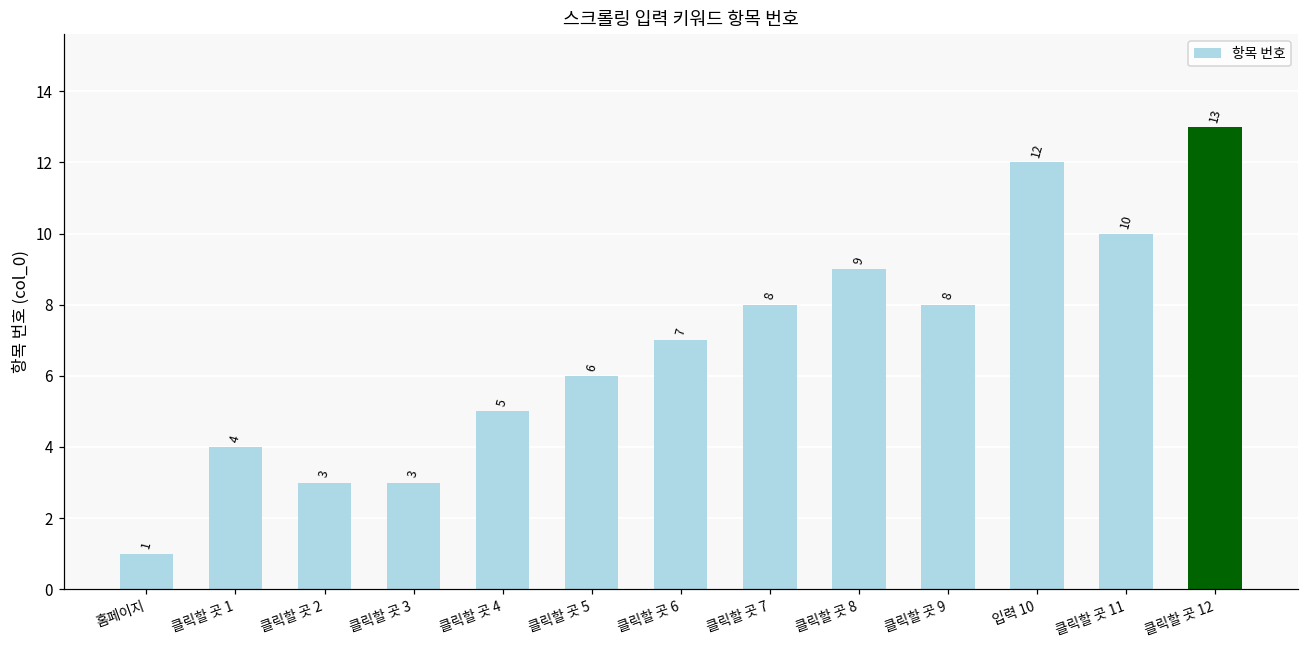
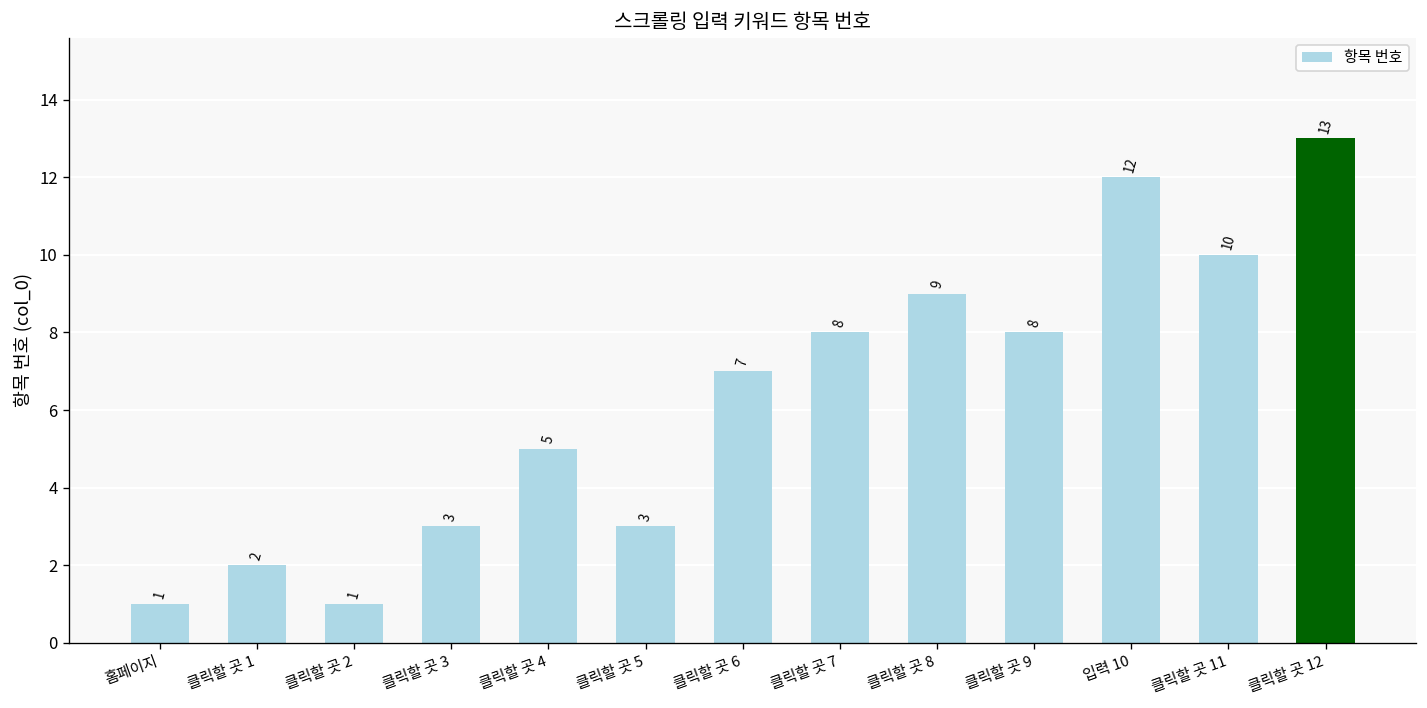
  {
    "홈페이지": 1,
-   "클릭할 곳 1": 4,
-   "클릭할 곳 2": 3,
+   "클릭할 곳 1": 2,
+   "클릭할 곳 2": 1,
    "클릭할 곳 3": 3,
    "클릭할 곳 4": 5,
-   "클릭할 곳 5": 6,
+   "클릭할 곳 5": 3,
    "클릭할 곳 6": 7,
    "클릭할 곳 7": 8,
    "클릭할 곳 8": 9,
    "클릭할 곳 9": 8,
    "입력 10": 12,
    "클릭할 곳 11": 10,
    "클릭할 곳 12": 13
  }
